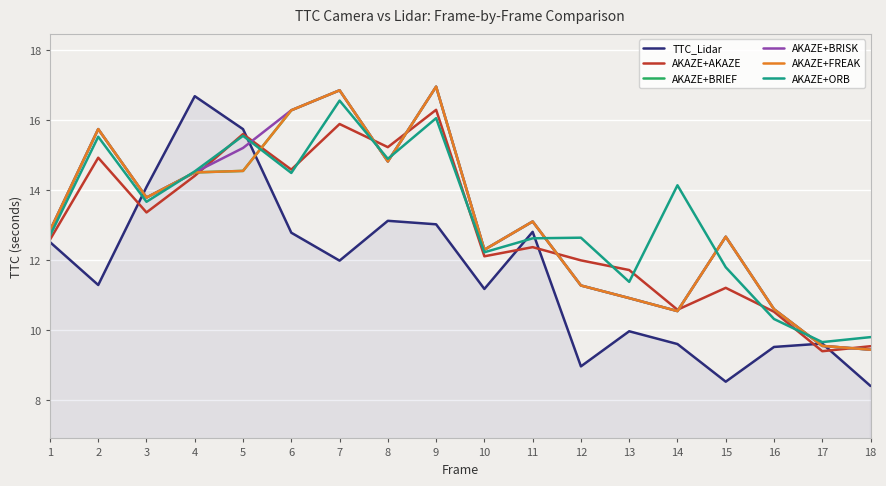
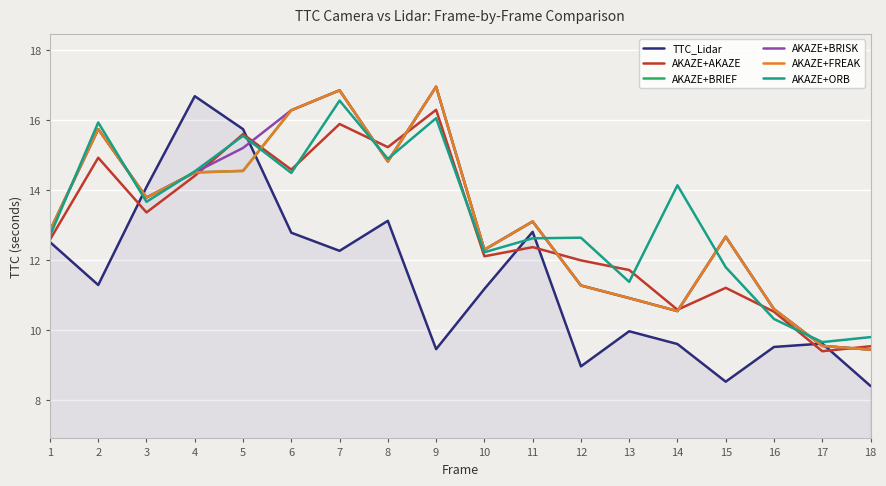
  {
    "TTC_Lidar": {
      "2": 11.3,
      "3": 14.1,
      "4": 16.7,
      "5": 15.7,
      "6": 12.8,
-     "7": 12.0,
+     "7": 12.3,
      "8": 13.1,
-     "9": 13.0,
+     "9": 9.5,
      "10": 11.2,
      "11": 12.8,
      "12": 9.0,
      "13": 10.0,
      "14": 9.6,
      "15": 8.5,
      "16": 9.5,
      "18": 8.4
    },
    "AKAZE+AKAZE": {
      "2": 14.9,
      "3": 13.4,
      "4": 14.4,
      "6": 14.6,
      "7": 15.9,
      "8": 15.2,
      "9": 16.3,
      "10": 12.1,
      "11": 12.4,
      "12": 12.0,
      "13": 11.7,
      "15": 11.2,
      "17": 9.4,
      "18": 9.5
    },
    "AKAZE+FREAK": {
      "5": 14.6
    },
    "AKAZE+BRISK": {
      "5": 15.2
    },
    "AKAZE+ORB": {
      "1": 12.7,
-     "2": 15.5,
+     "2": 15.9,
      "3": 13.7,
      "6": 14.5,
      "7": 16.6,
      "8": 14.9,
      "9": 16.1,
      "10": 12.2,
      "11": 12.6,
      "12": 12.6,
      "13": 11.4,
      "14": 14.1,
      "15": 11.8,
      "16": 10.3,
      "18": 9.8
    }
  }
